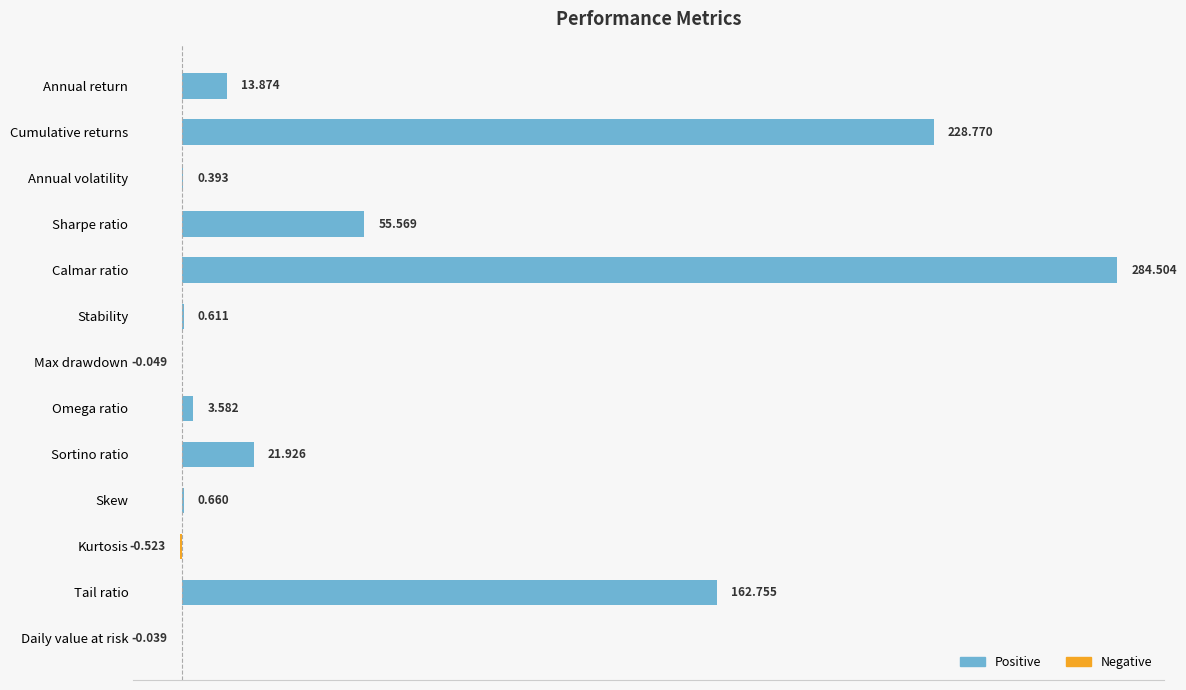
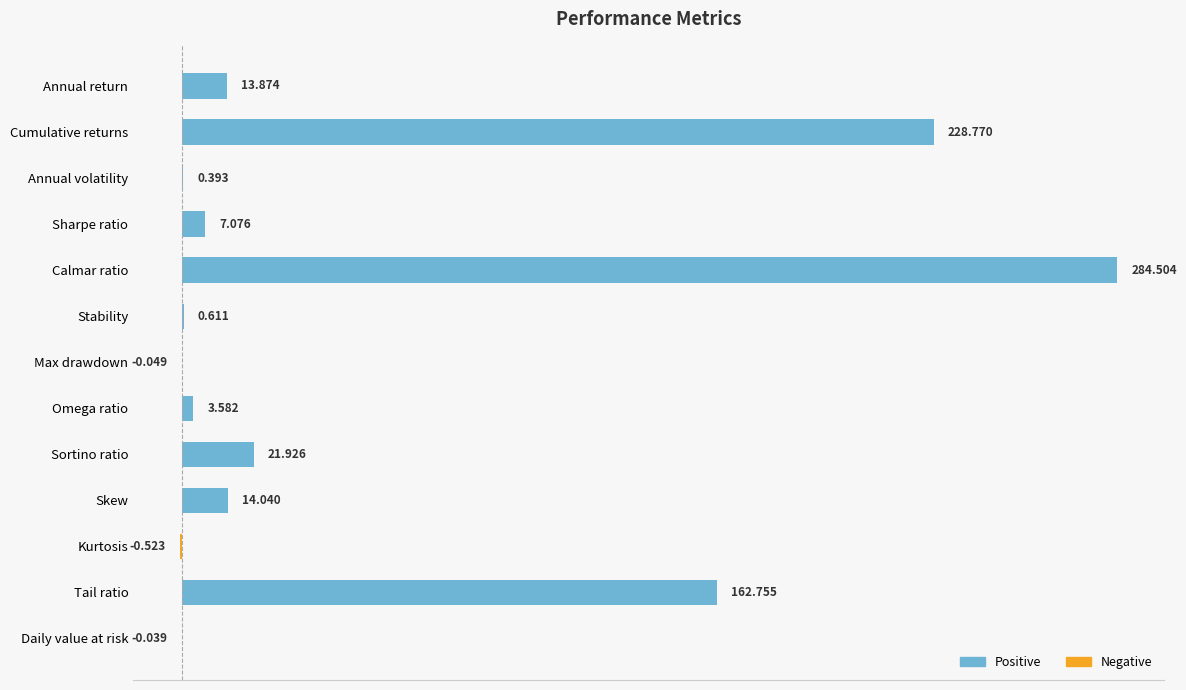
  {
    "Annual return": 13.874,
    "Cumulative returns": 228.770,
    "Annual volatility": 0.393,
-   "Sharpe ratio": 55.569,
+   "Sharpe ratio": 7.076,
    "Calmar ratio": 284.504,
    "Stability": 0.611,
    "Max drawdown": -0.049,
    "Omega ratio": 3.582,
    "Sortino ratio": 21.926,
-   "Skew": 0.660,
+   "Skew": 14.040,
    "Kurtosis": -0.523,
    "Tail ratio": 162.755,
    "Daily value at risk": -0.039
  }
